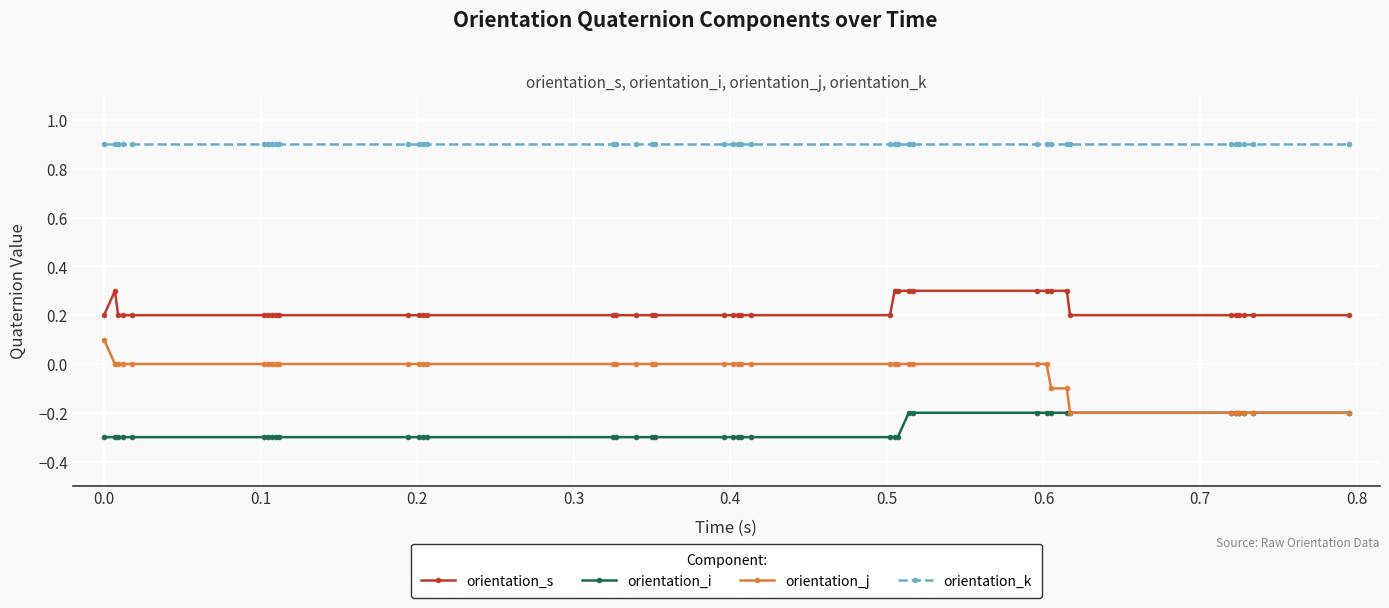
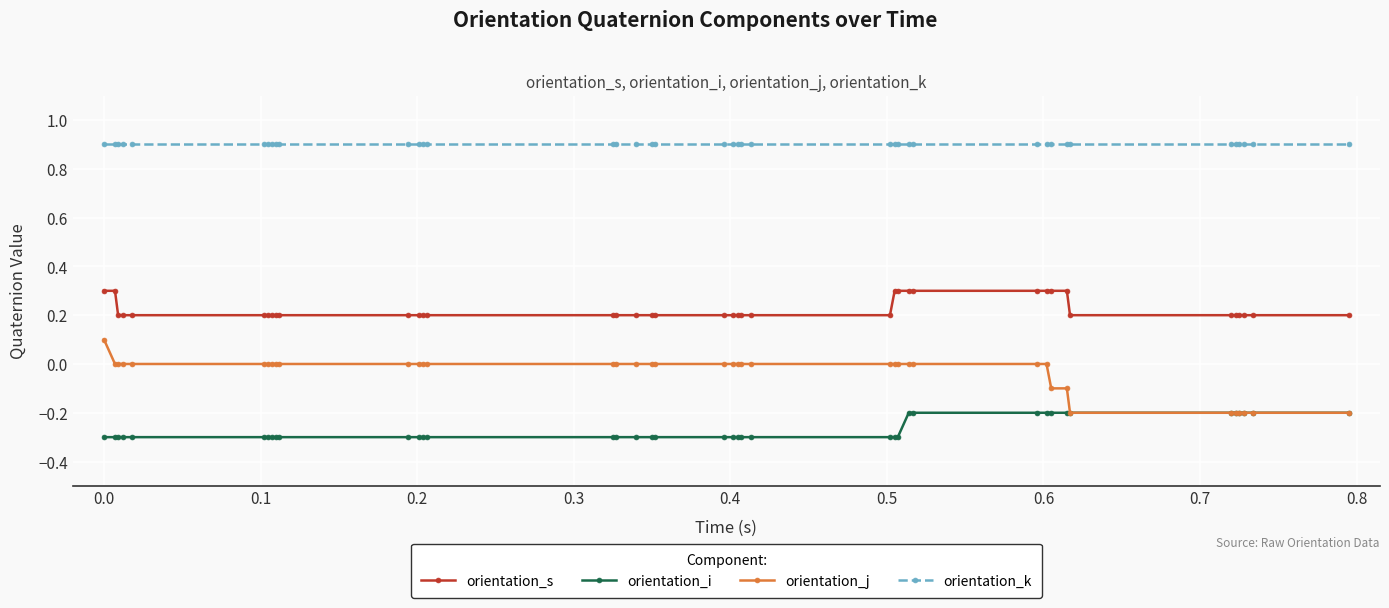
  {
    "orientation_s": {
-     "0.0": 0.2
+     "0.0": 0.3
    },
    "orientation_i": {
      "0.0": -0.3
    },
    "orientation_j": {
      "0.0": 0.1
    },
    "orientation_k": {
      "0.0": 0.9
    }
  }
